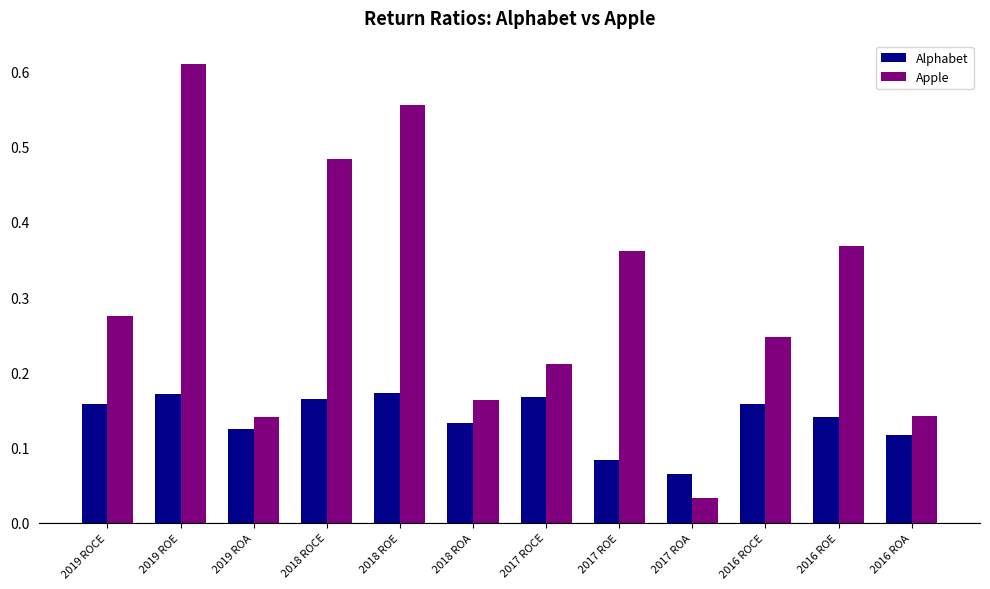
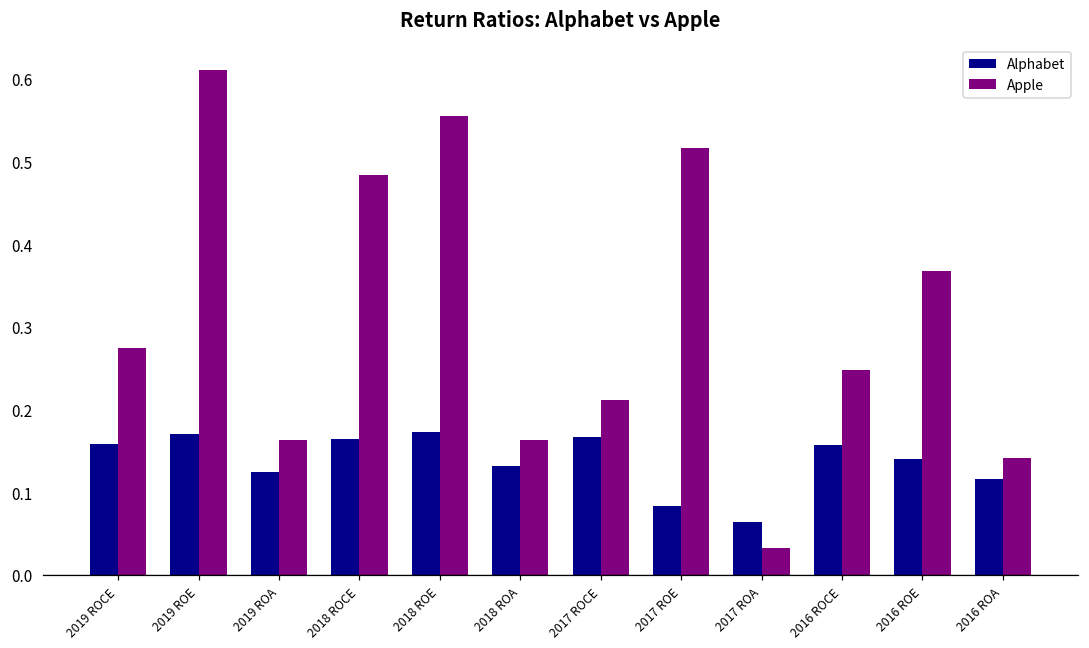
  {
    "Alphabet": {
      "2019 ROCE": 0.16,
      "2019 ROE": 0.17,
      "2019 ROA": 0.12,
      "2018 ROCE": 0.16,
      "2018 ROE": 0.17,
      "2018 ROA": 0.13,
      "2017 ROCE": 0.17,
      "2017 ROE": 0.08,
      "2017 ROA": 0.06,
      "2016 ROCE": 0.16,
      "2016 ROE": 0.14,
      "2016 ROA": 0.12
    },
    "Apple": {
      "2019 ROCE": 0.27,
      "2019 ROE": 0.61,
-     "2019 ROA": 0.14,
+     "2019 ROA": 0.16,
      "2018 ROCE": 0.48,
      "2018 ROE": 0.56,
      "2018 ROA": 0.16,
      "2017 ROCE": 0.21,
-     "2017 ROE": 0.36,
+     "2017 ROE": 0.52,
      "2017 ROA": 0.03,
      "2016 ROCE": 0.25,
      "2016 ROE": 0.37,
      "2016 ROA": 0.14
    }
  }
